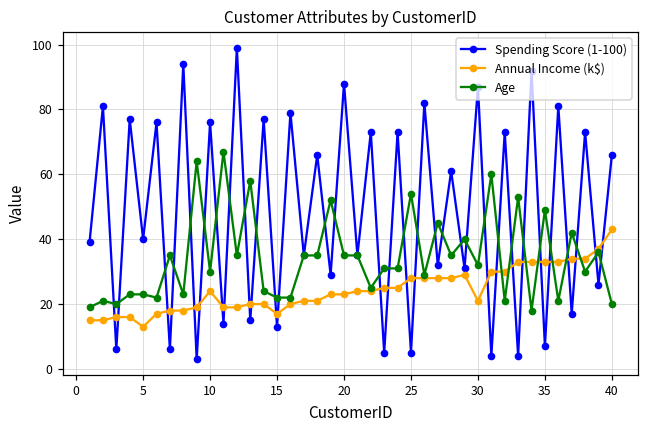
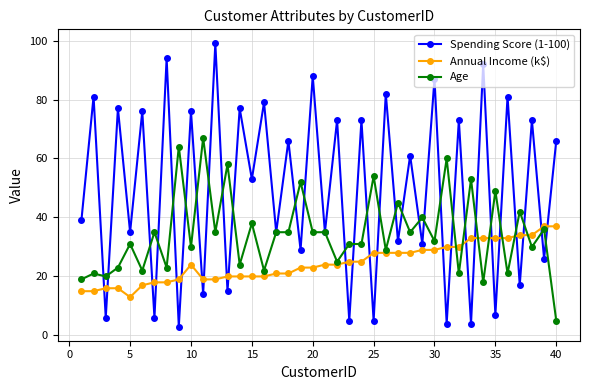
  {
    "Spending Score (1-100)": {
-     "5": 40,
+     "5": 35,
      "10": 76,
-     "15": 13,
+     "15": 53,
      "20": 88,
      "25": 5,
      "35": 7,
      "40": 66
    },
    "Annual Income (k$)": {
      "5": 13,
      "10": 24,
-     "15": 17,
+     "15": 20,
      "20": 23,
      "25": 28,
-     "30": 21,
+     "30": 29,
      "35": 33,
-     "40": 43
+     "40": 37
    },
    "Age": {
-     "5": 23,
+     "5": 31,
      "10": 30,
-     "15": 22,
+     "15": 38,
      "20": 35,
      "25": 54,
      "30": 32,
      "35": 49,
-     "40": 20
+     "40": 5
    }
  }
